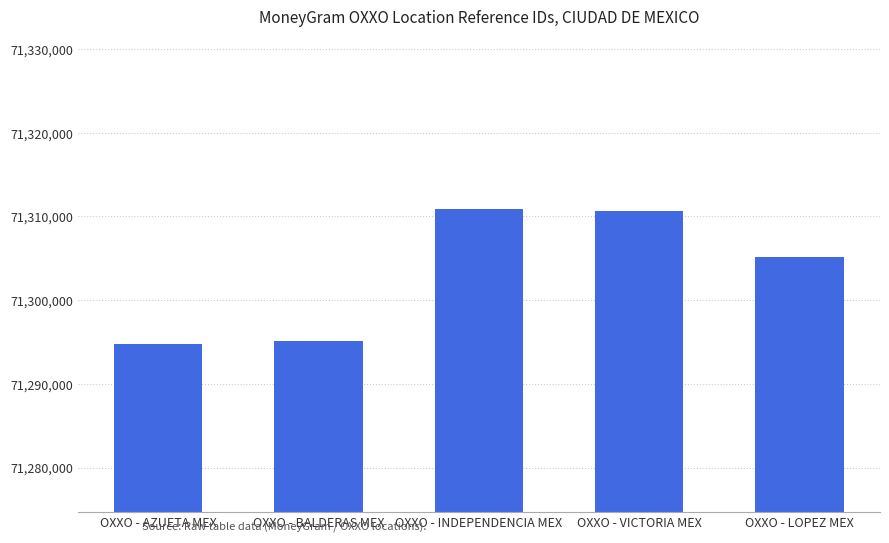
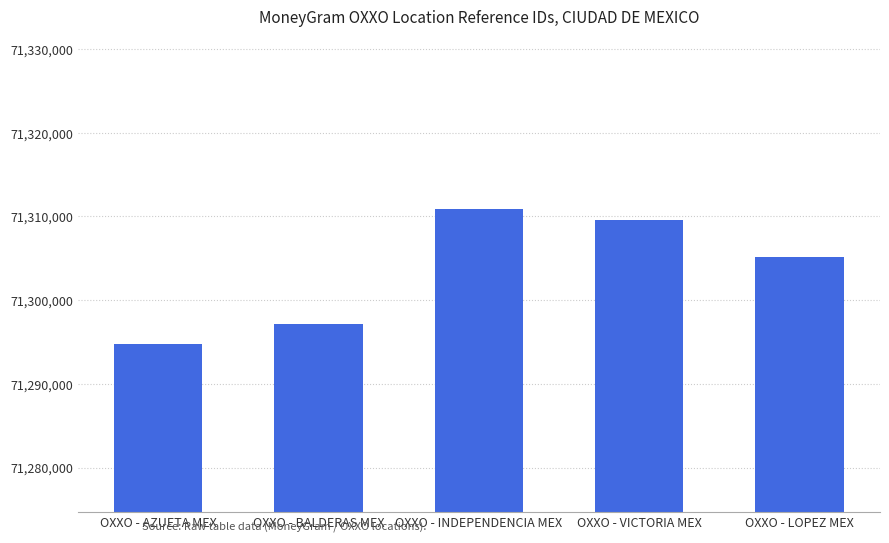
  {
    "OXXO - AZUETA MEX": "71,295,000",
-   "OXXO - BALDERAS MEX": "71,295,000",
+   "OXXO - BALDERAS MEX": "71,297,000",
    "OXXO - INDEPENDENCIA MEX": "71,311,000",
-   "OXXO - VICTORIA MEX": "71,311,000",
+   "OXXO - VICTORIA MEX": "71,310,000",
    "OXXO - LOPEZ MEX": "71,305,000"
  }
